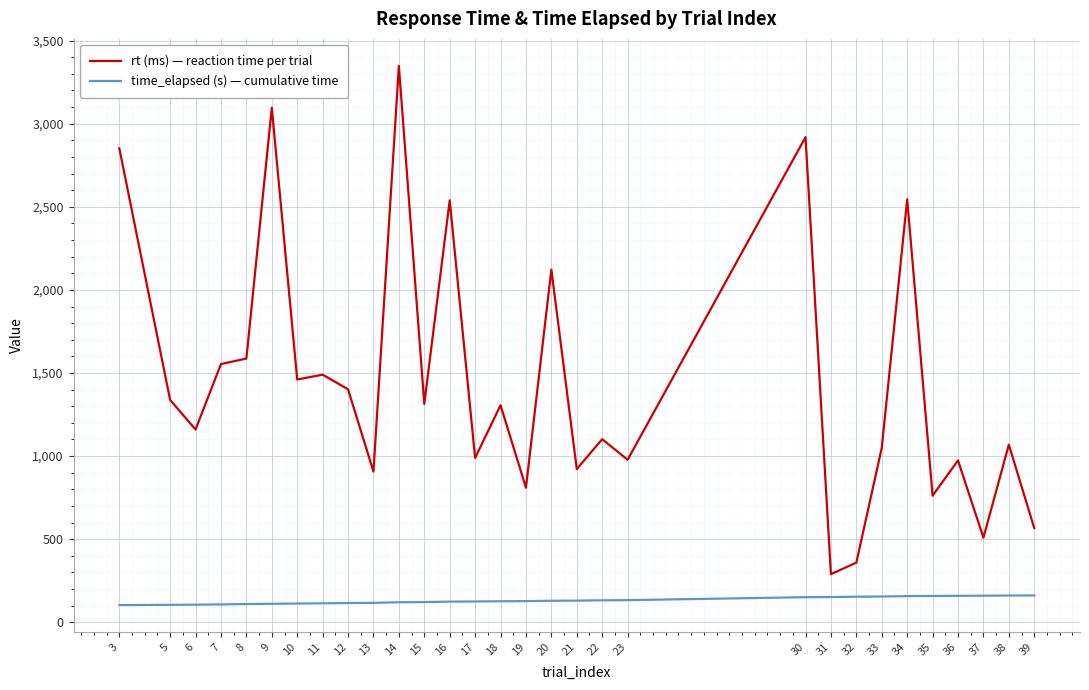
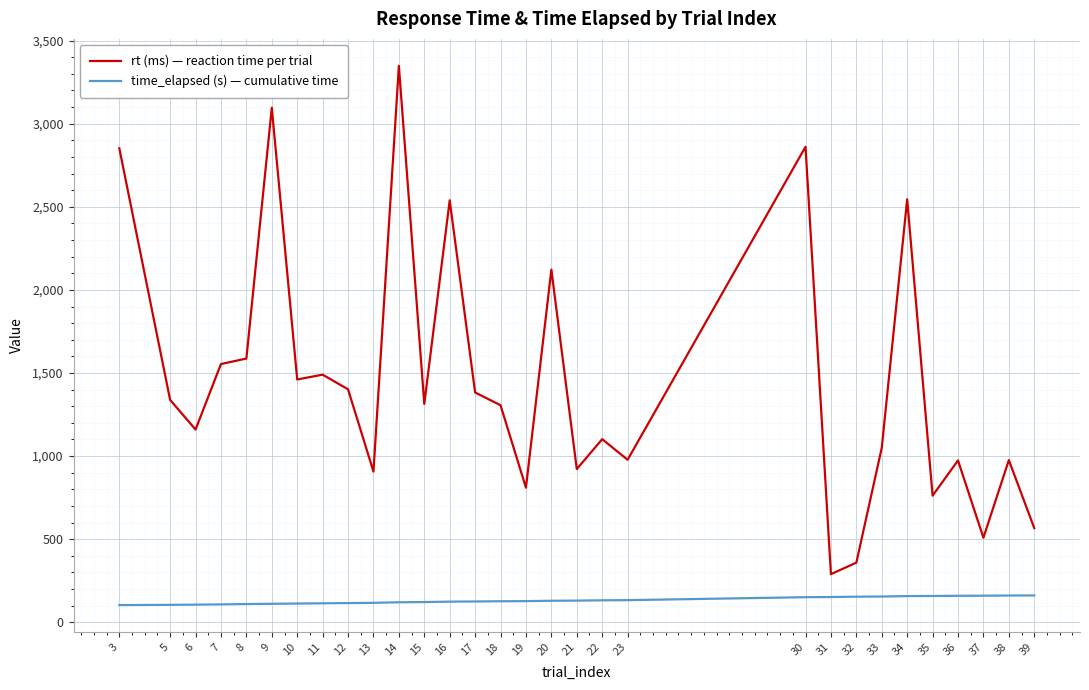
  {
    "rt (ms) — reaction time per trial": {
      "3": "2,850",
      "5": "1,340",
      "6": "1,160",
      "7": "1,550",
      "8": "1,590",
      "9": "3,100",
      "10": "1,460",
      "11": "1,490",
      "12": "1,400",
      "13": "910",
      "14": "3,350",
      "15": "1,310",
      "16": "2,540",
-     "17": "990",
+     "17": "1,380",
      "18": "1,310",
      "19": "810",
      "20": "2,120",
      "21": "920",
      "22": "1,100",
      "23": "980",
-     "30": "2,920",
+     "30": "2,860",
      "31": "290",
      "32": "360",
      "33": "1,050",
      "34": "2,550",
      "35": "760",
      "36": "970",
      "37": "510",
-     "38": "1,070",
+     "38": "980",
      "39": "570"
    },
    "time_elapsed (s) — cumulative time": {
      "3": "100",
      "5": "110",
      "6": "110",
      "7": "110",
      "8": "110",
      "9": "110",
      "10": "110",
      "11": "110",
      "12": "120",
      "13": "120",
      "14": "120",
      "15": "120",
      "16": "120",
      "17": "130",
      "18": "130",
      "19": "130",
      "20": "130",
      "21": "130",
      "22": "130",
      "23": "130",
      "30": "150",
      "31": "150",
      "32": "150",
      "33": "160",
      "34": "160",
      "35": "160",
      "36": "160",
      "37": "160",
      "38": "160",
      "39": "160"
    }
  }
